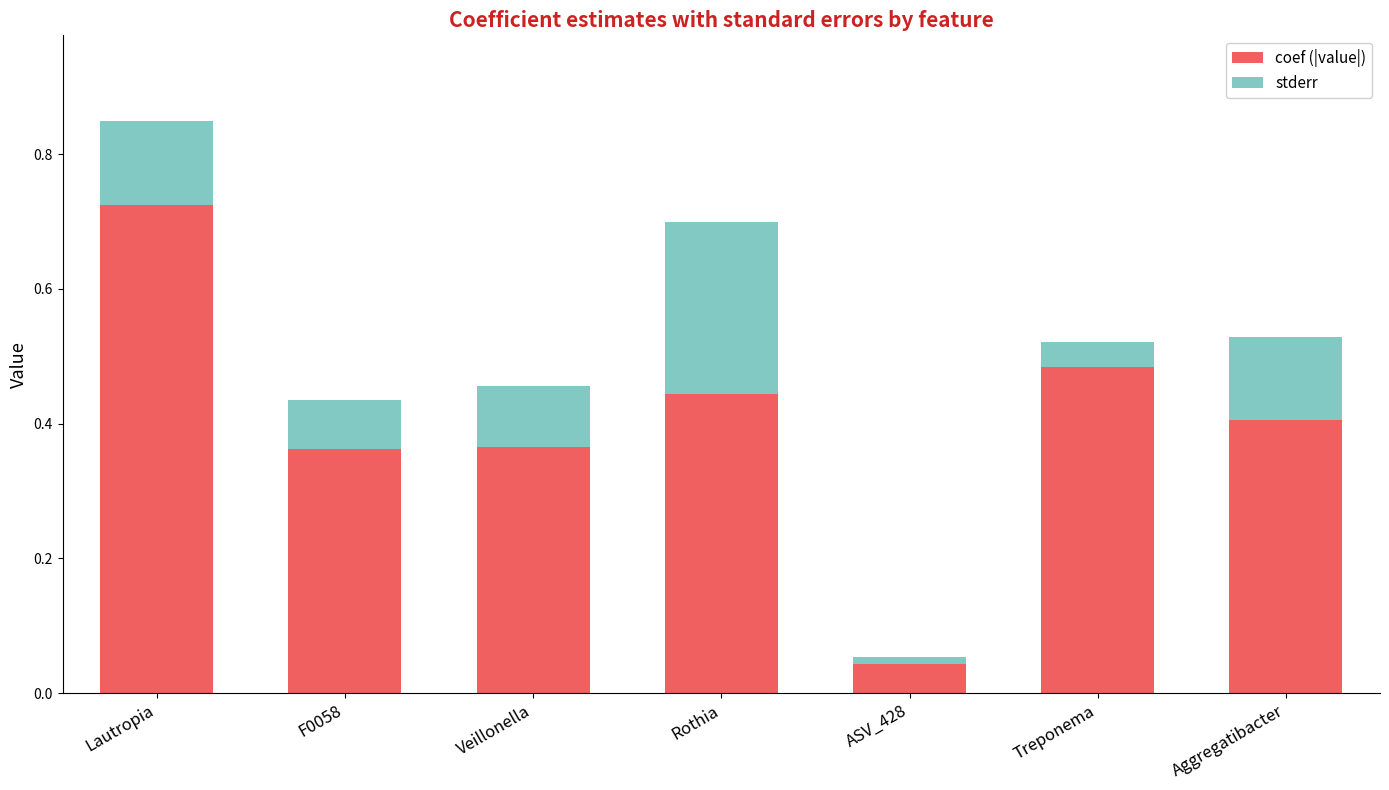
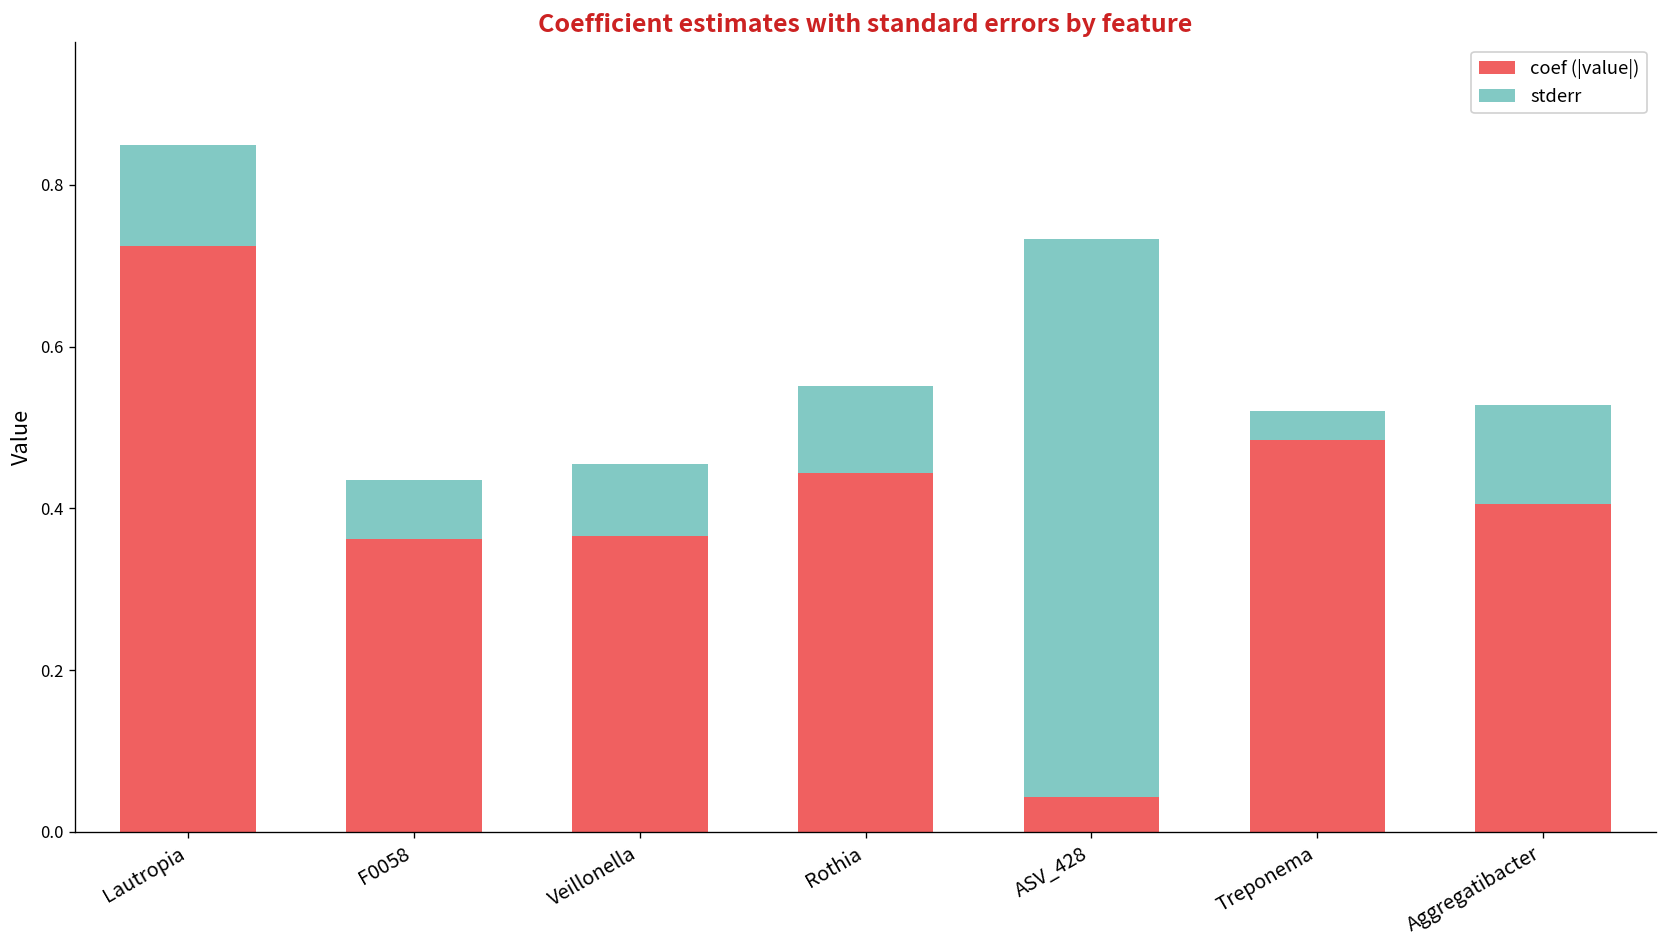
  {
    "coef (|value|)": {
      "Lautropia": 0.72,
      "F0058": 0.36,
      "Veillonella": 0.37,
      "Rothia": 0.44,
      "ASV_428": 0.04,
      "Treponema": 0.48,
      "Aggregatibacter": 0.41
    },
    "stderr": {
      "Lautropia": 0.12,
      "F0058": 0.07,
      "Veillonella": 0.09,
-     "Rothia": 0.26,
-     "ASV_428": 0.01,
+     "Rothia": 0.11,
+     "ASV_428": 0.69,
      "Treponema": 0.04,
      "Aggregatibacter": 0.12
    }
  }
